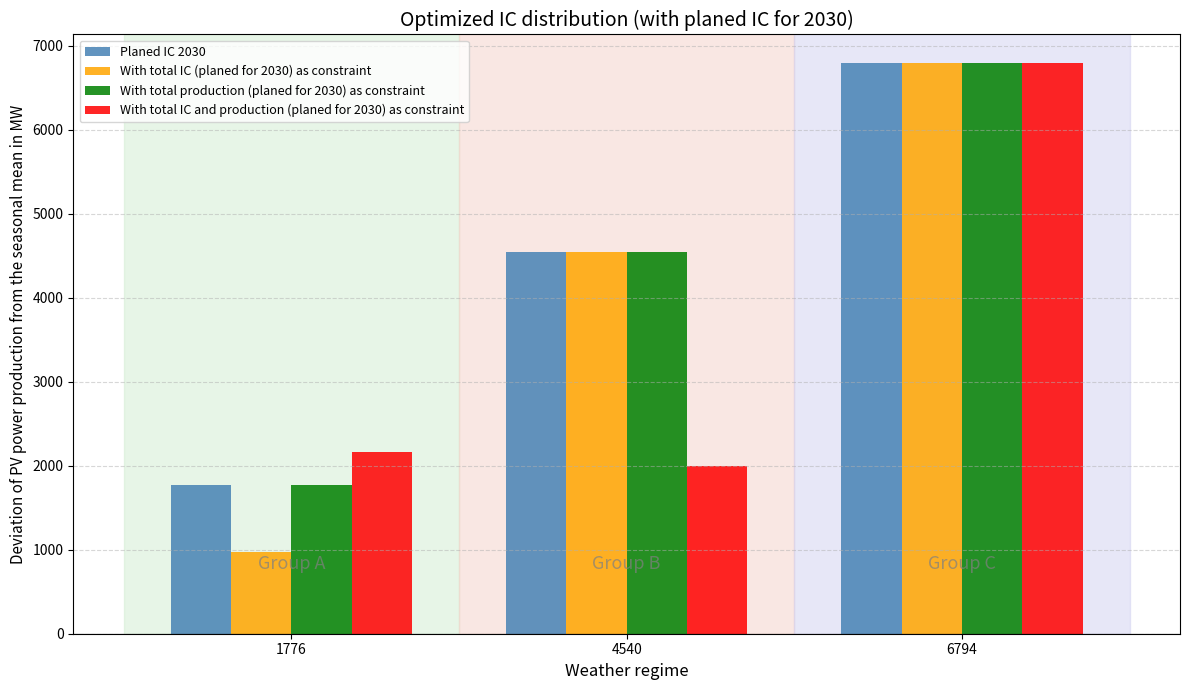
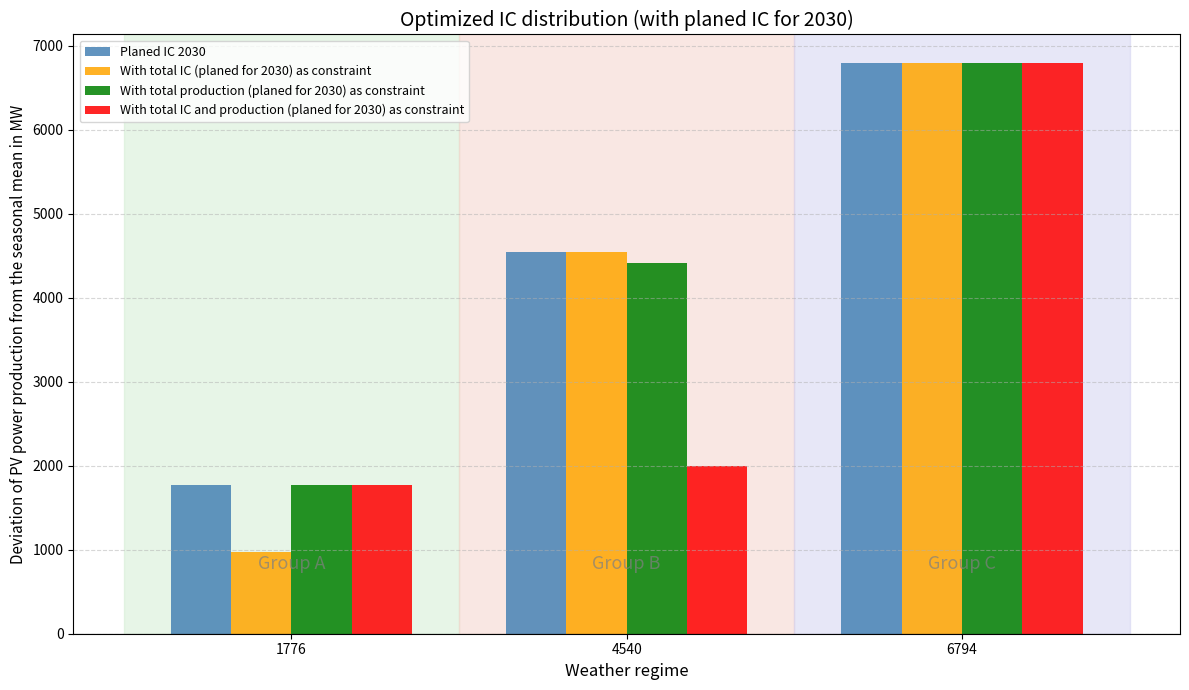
  {
    "Planed IC 2030": {
      "1776": 1800,
      "4540": 4500,
      "6794": 6800
    },
    "With total IC (planed for 2030) as constraint": {
      "1776": 1000,
      "4540": 4500,
      "6794": 6800
    },
    "With total production (planed for 2030) as constraint": {
      "1776": 1800,
-     "4540": 4500,
+     "4540": 4400,
      "6794": 6800
    },
    "With total IC and production (planed for 2030) as constraint": {
-     "1776": 2200,
+     "1776": 1800,
      "4540": 2000,
      "6794": 6800
    }
  }
